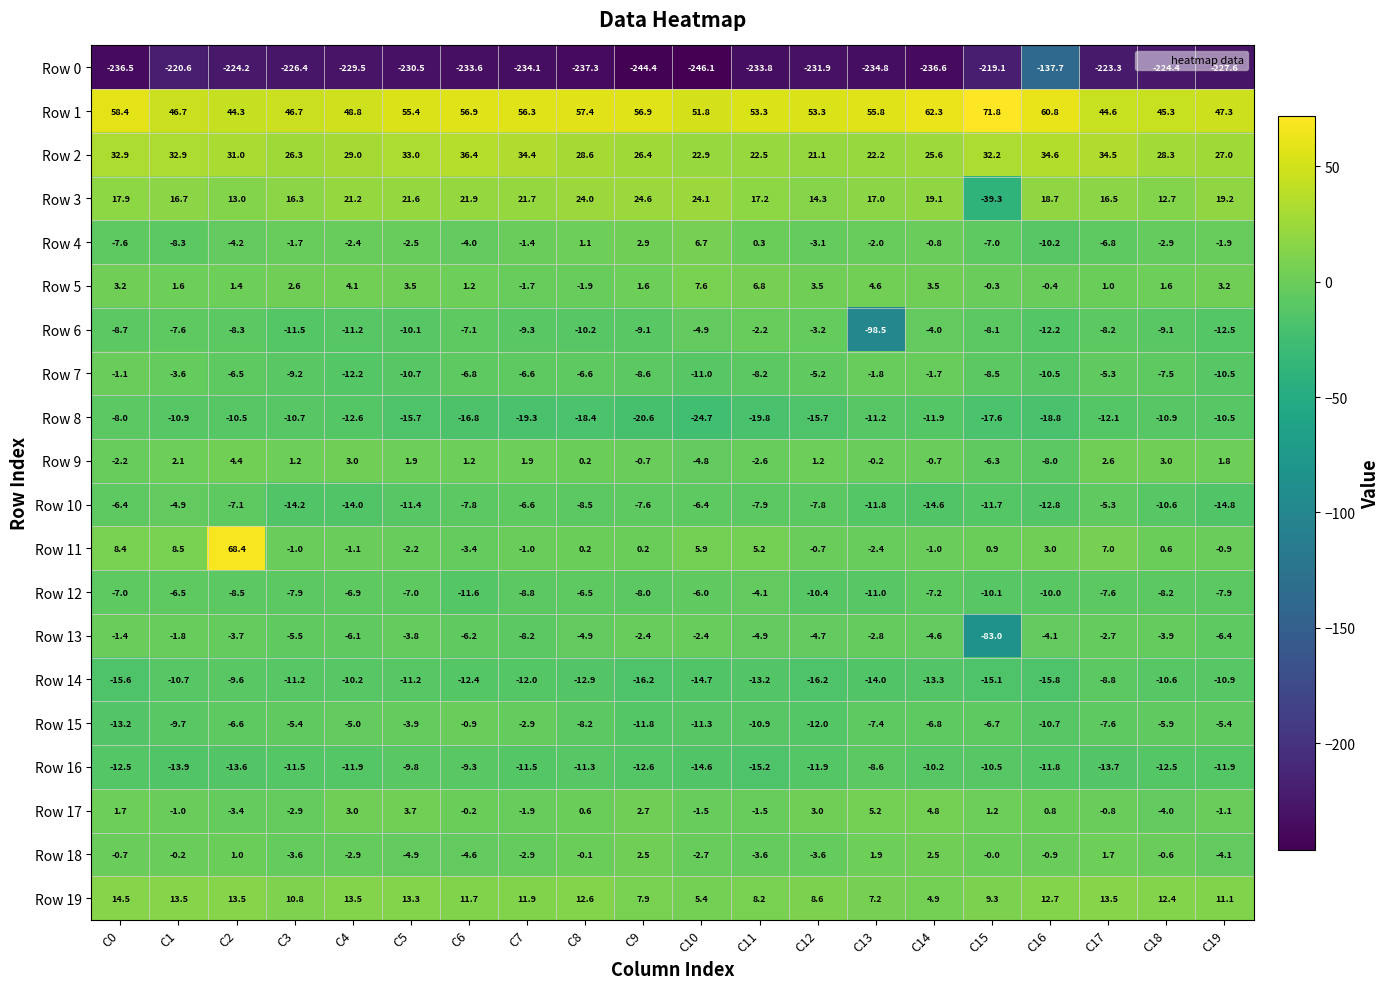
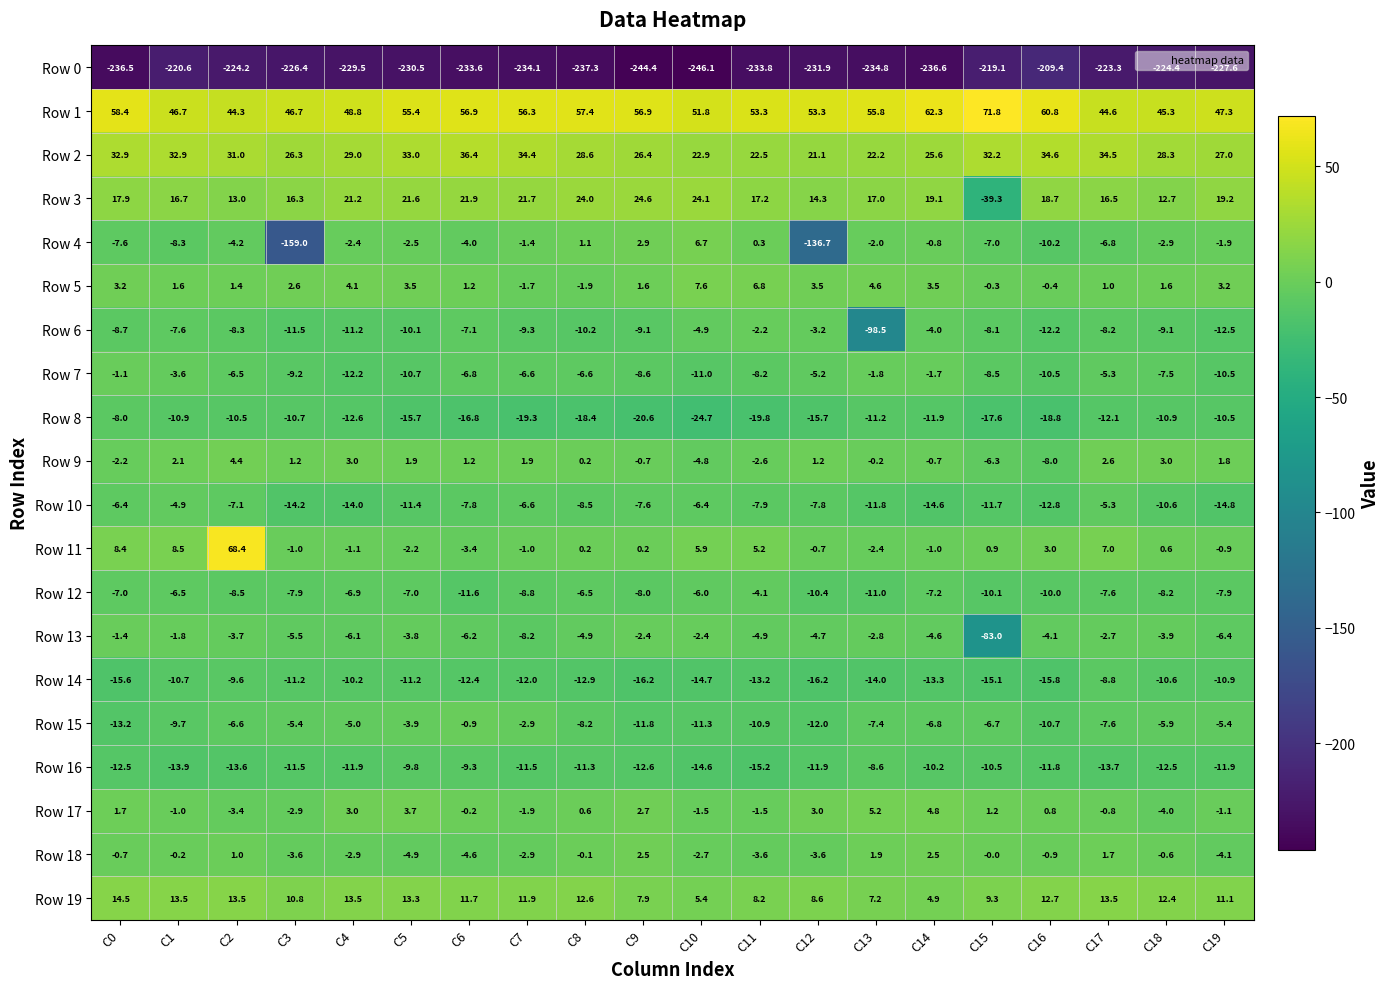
  {
    "Row 0": {
      "C0": -236.5,
      "C1": -220.6,
      "C2": -224.2,
      "C3": -226.4,
      "C4": -229.5,
      "C5": -230.5,
      "C6": -233.6,
      "C7": -234.1,
      "C8": -237.3,
      "C9": -244.4,
      "C10": -246.1,
      "C11": -233.8,
      "C12": -231.9,
      "C13": -234.8,
      "C14": -236.6,
      "C15": -219.1,
-     "C16": -137.7,
+     "C16": -209.4,
      "C17": -223.3
    },
    "Row 4": {
      "C0": -7.6,
      "C1": -8.3,
      "C2": -4.2,
-     "C3": -1.7,
+     "C3": -159.0,
      "C4": -2.4,
      "C5": -2.5,
      "C6": -4.0,
      "C7": -1.4,
      "C8": 1.1,
      "C9": 2.9,
      "C10": 6.7,
      "C11": 0.3,
-     "C12": -3.1,
+     "C12": -136.7,
      "C13": -2.0,
      "C14": -0.8,
      "C15": -7.0,
      "C16": -10.2,
      "C17": -6.8,
      "C18": -2.9,
      "C19": -1.9
    }
  }
